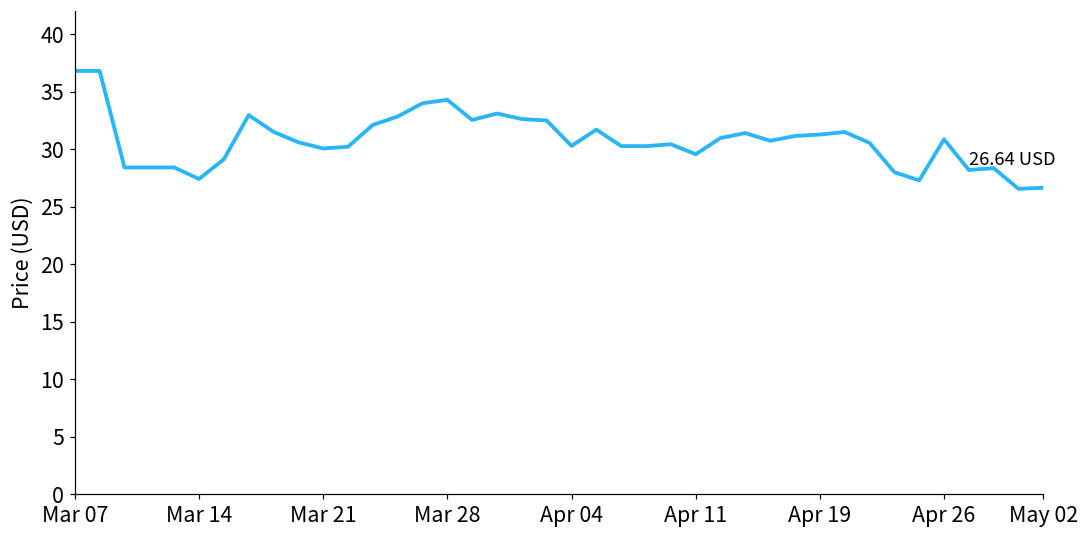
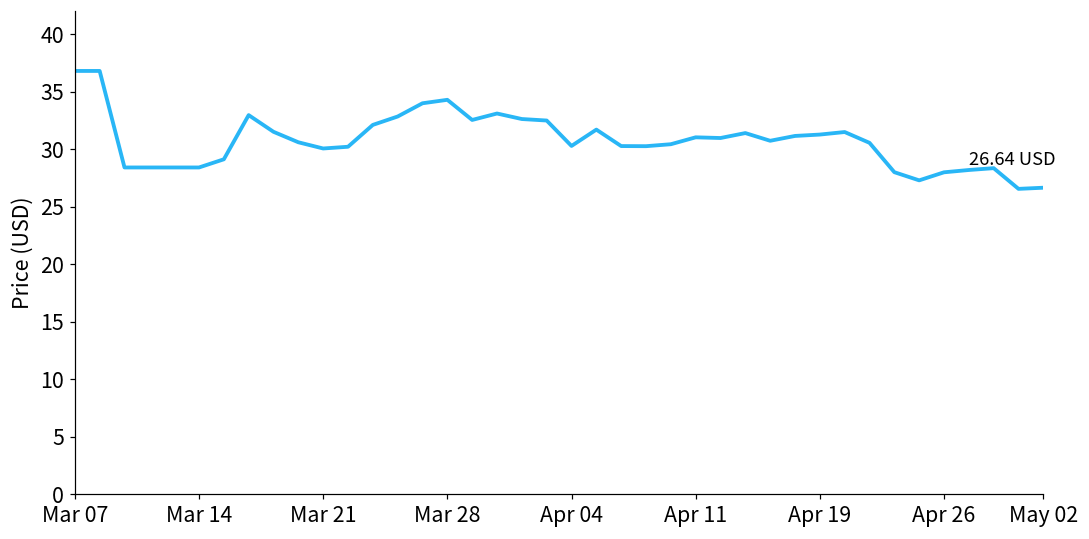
  {
    "Mar 07": 36.8,
-   "Mar 14": 27.4,
+   "Mar 14": 28.4,
    "Mar 21": 30.1,
    "Mar 28": 34.3,
    "Apr 04": 30.3,
-   "Apr 11": 29.6,
+   "Apr 11": 31.0,
    "Apr 19": 31.3,
-   "Apr 26": 30.9
+   "Apr 26": 28.0
  }
